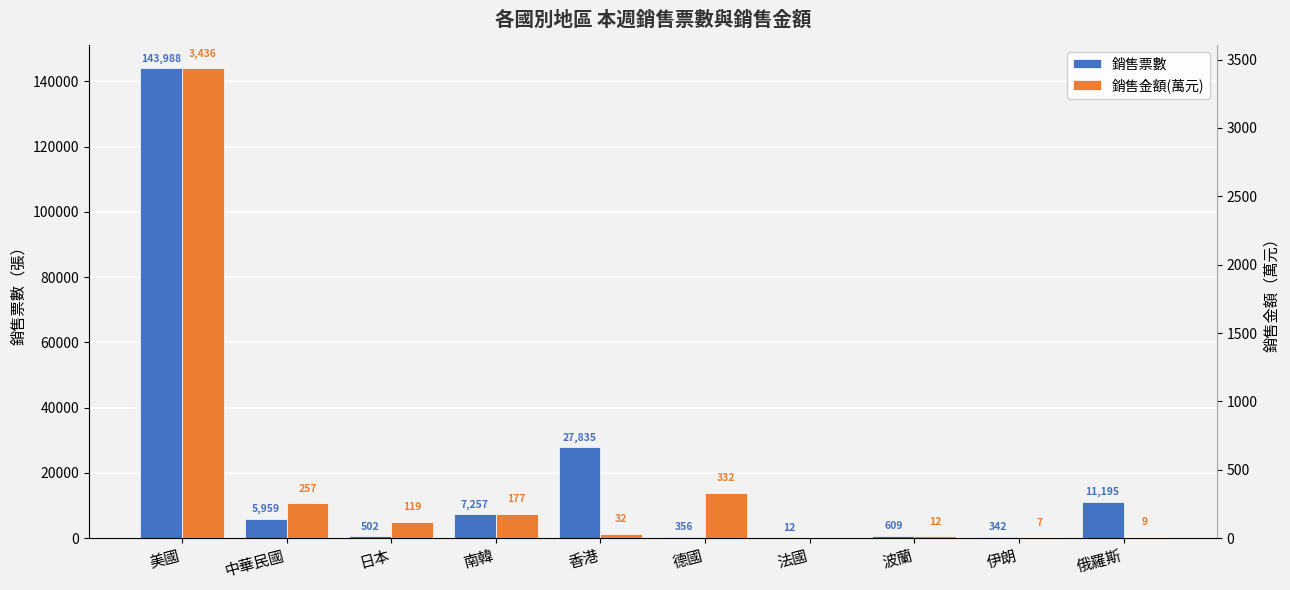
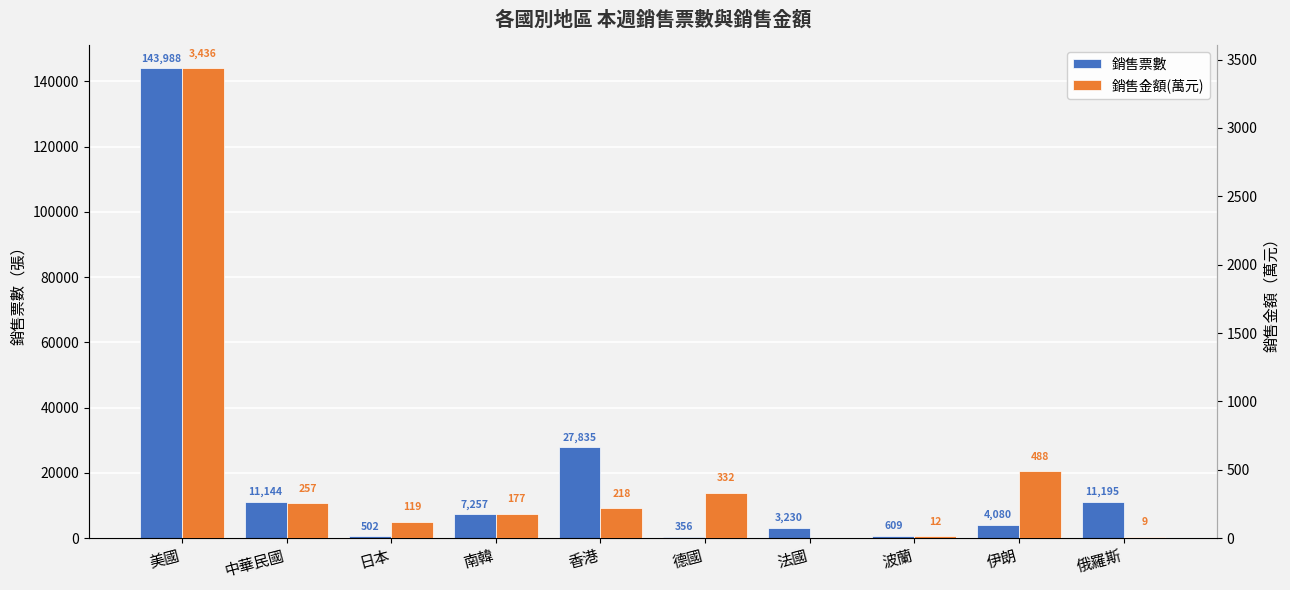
  {
    "銷售票數": {
      "美國": "143,988",
-     "中華民國": "5,959",
+     "中華民國": "11,144",
      "日本": "502",
      "南韓": "7,257",
      "香港": "27,835",
      "德國": "356",
-     "法國": "12",
+     "法國": "3,230",
      "波蘭": "609",
-     "伊朗": "342",
+     "伊朗": "4,080",
      "俄羅斯": "11,195"
    },
    "銷售金額(萬元)": {
      "美國": "3,436",
      "中華民國": "257",
      "日本": "119",
      "南韓": "177",
-     "香港": "32",
+     "香港": "218",
      "德國": "332",
      "波蘭": "12",
-     "伊朗": "7",
+     "伊朗": "488",
      "俄羅斯": "9"
    }
  }
